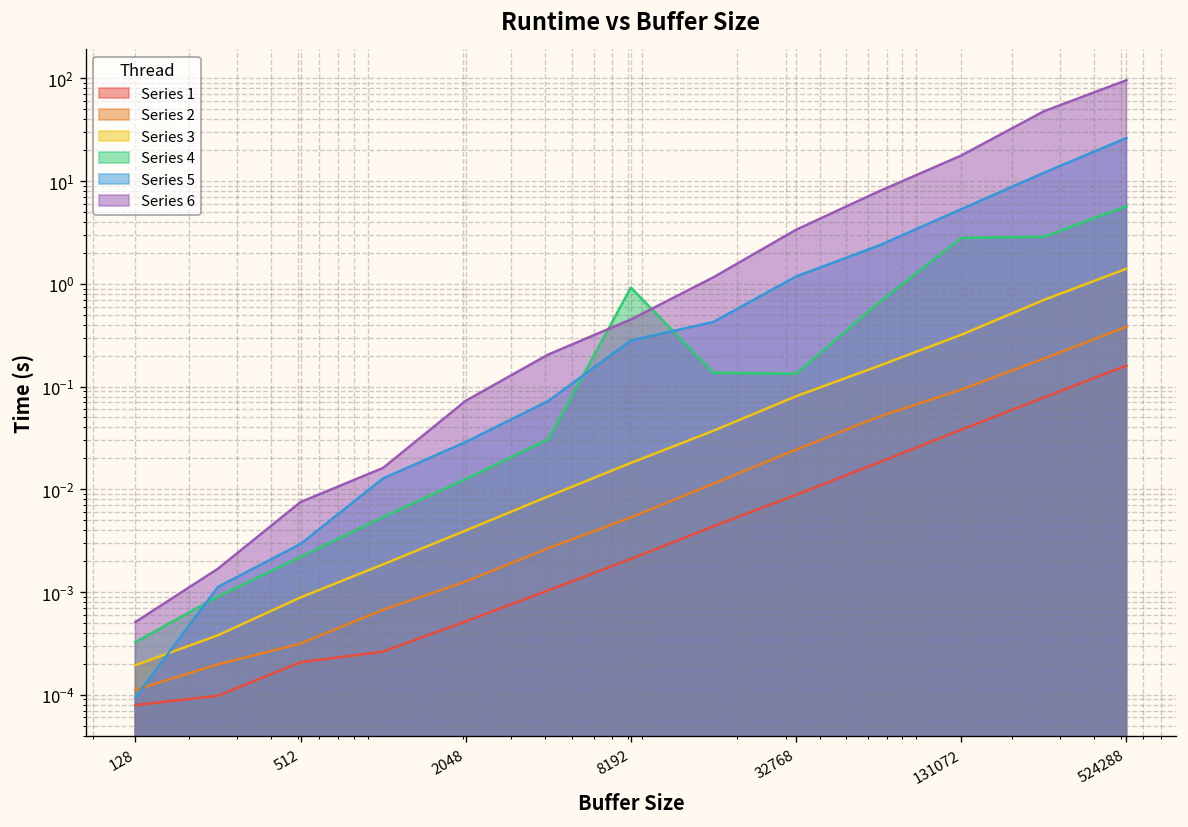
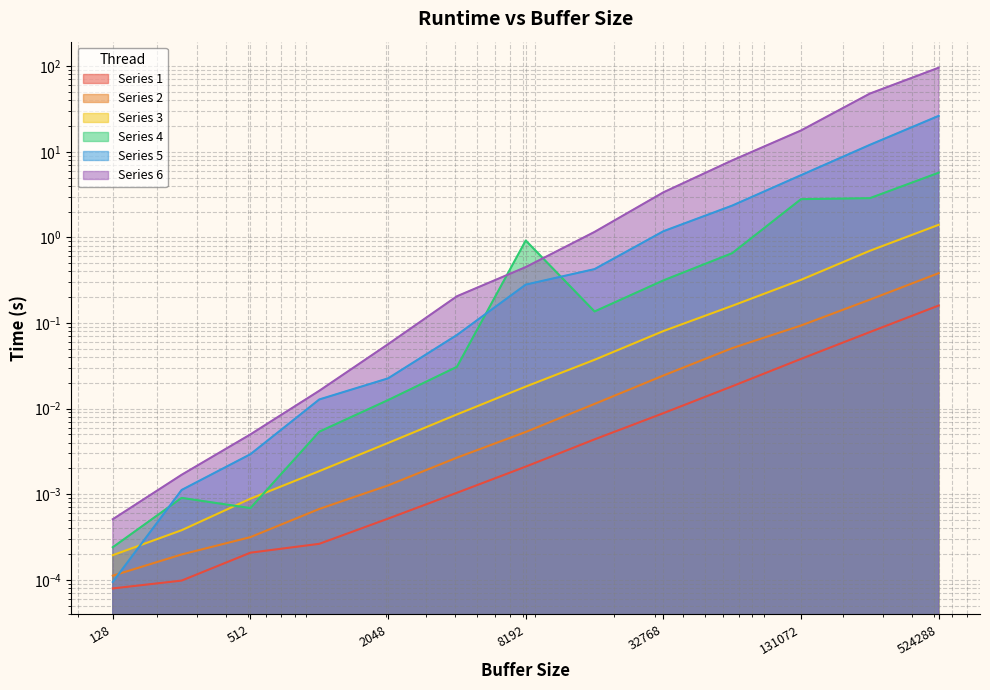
  {
    "Series 4": {
-     "128": 0.00032,
-     "512": 0.0022,
+     "128": 0.00024,
+     "512": 0.0007,
      "2048": 0.013,
      "8192": 0.9,
-     "32768": 0.13,
+     "32768": 0.31,
      "131072": 2.8,
      "524288": 6
    },
    "Series 5": {
      "128": 0.00009,
      "512": 0.003,
-     "2048": 0.029,
+     "2048": 0.023,
      "8192": 0.28,
      "32768": 1.2,
      "131072": 5,
      "524288": 26
    },
    "Series 6": {
      "128": 0.0005,
-     "512": 0.008,
-     "2048": 0.07,
+     "512": 0.005,
+     "2048": 0.06,
      "8192": 0.4,
      "32768": 3.4,
      "131072": 18,
      "524288": 100
    }
  }
